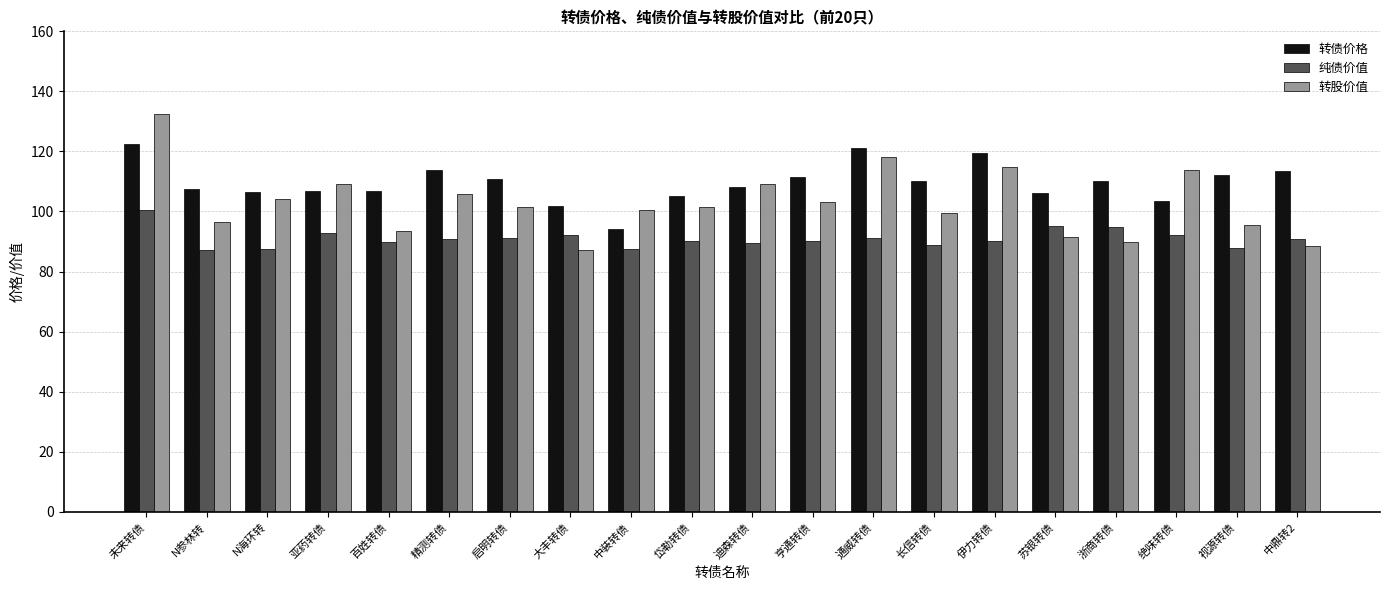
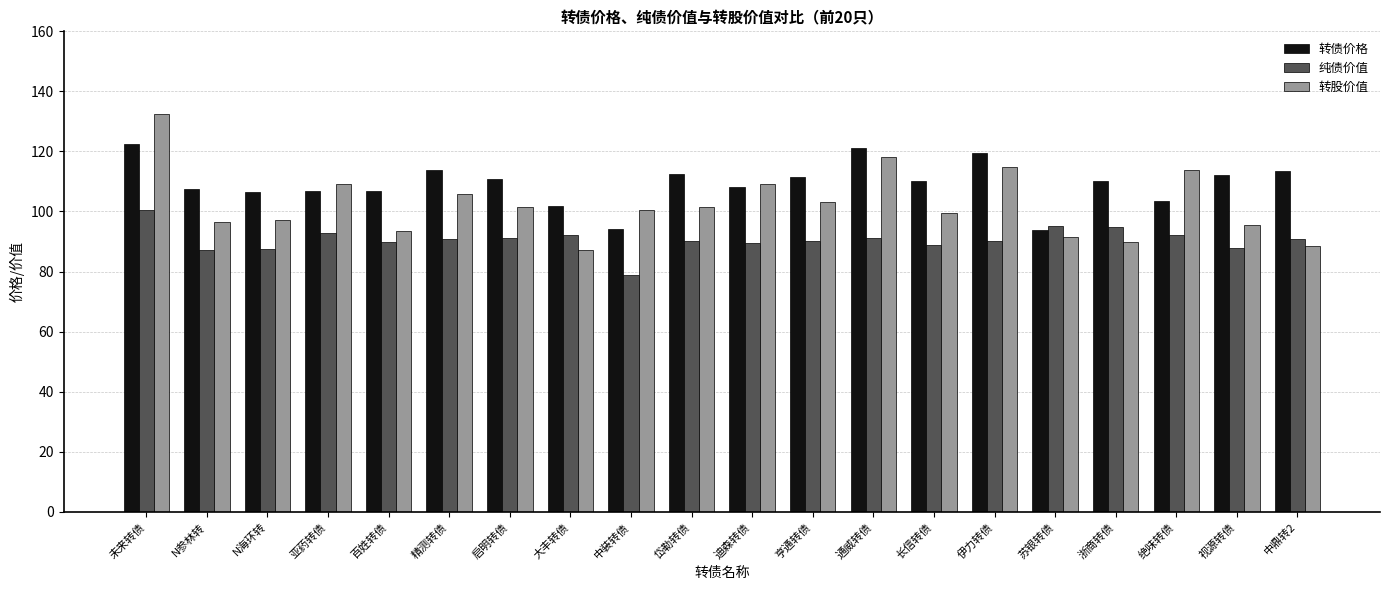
  {
    "转债价格": {
      "未来转债": 122,
      "N参林转": 108,
      "N海环转": 107,
      "亚药转债": 107,
      "百姓转债": 107,
      "精测转债": 114,
      "启明转债": 111,
      "大丰转债": 102,
      "中装转债": 94,
-     "岱勒转债": 105,
+     "岱勒转债": 113,
      "迪森转债": 108,
      "亨通转债": 111,
      "通威转债": 121,
      "长信转债": 110,
      "伊力转债": 119,
-     "苏银转债": 106,
+     "苏银转债": 94,
      "浙商转债": 110,
      "绝味转债": 103,
      "视源转债": 112,
      "中鼎转2": 114
    },
    "纯债价值": {
      "未来转债": 100,
      "N参林转": 87,
      "N海环转": 88,
      "亚药转债": 93,
      "百姓转债": 90,
      "精测转债": 91,
      "启明转债": 91,
      "大丰转债": 92,
-     "中装转债": 88,
+     "中装转债": 79,
      "岱勒转债": 90,
      "迪森转债": 89,
      "亨通转债": 90,
      "通威转债": 91,
      "长信转债": 89,
      "伊力转债": 90,
      "苏银转债": 95,
      "浙商转债": 95,
      "绝味转债": 92,
      "视源转债": 88,
      "中鼎转2": 91
    },
    "转股价值": {
      "未来转债": 132,
      "N参林转": 97,
-     "N海环转": 104,
+     "N海环转": 97,
      "亚药转债": 109,
      "百姓转债": 94,
      "精测转债": 106,
      "启明转债": 102,
      "大丰转债": 87,
      "中装转债": 101,
      "岱勒转债": 101,
      "迪森转债": 109,
      "亨通转债": 103,
      "通威转债": 118,
      "长信转债": 99,
      "伊力转债": 115,
      "苏银转债": 91,
      "浙商转债": 90,
      "绝味转债": 114,
      "视源转债": 95,
      "中鼎转2": 89
    }
  }
